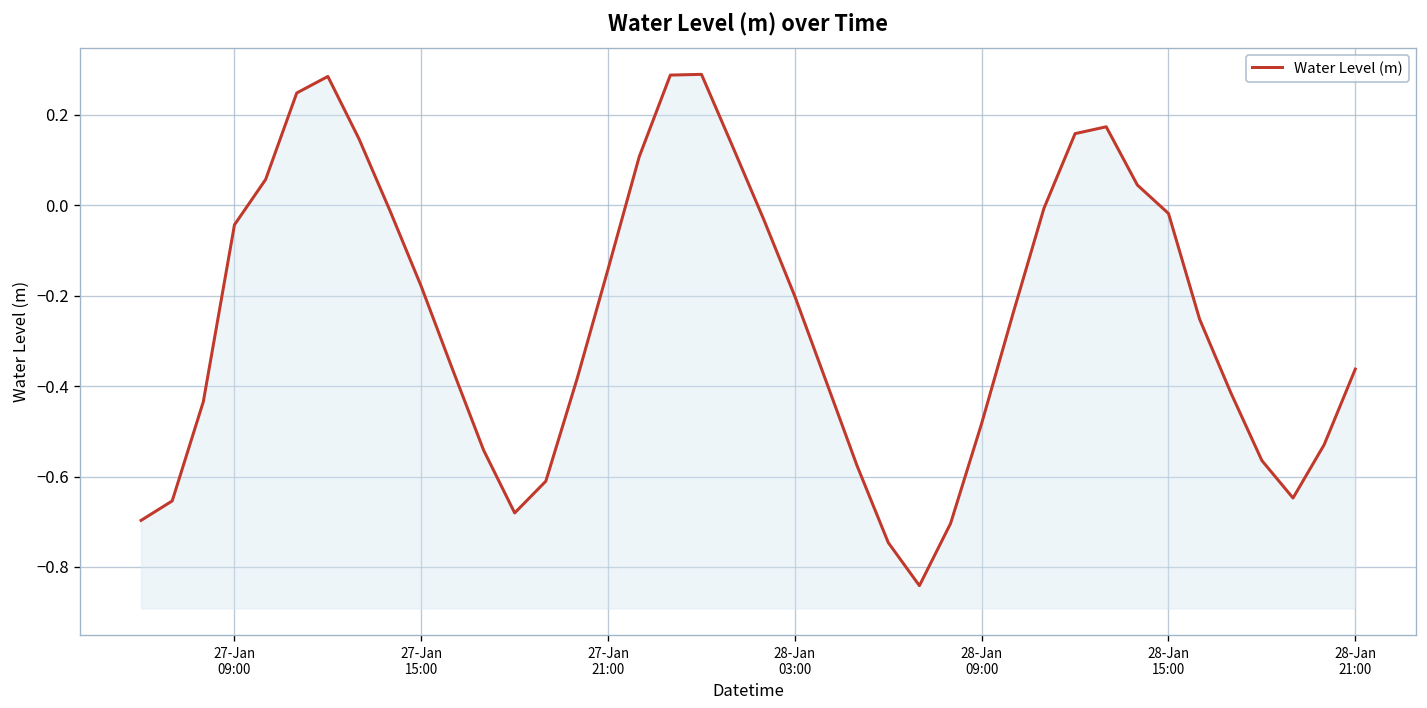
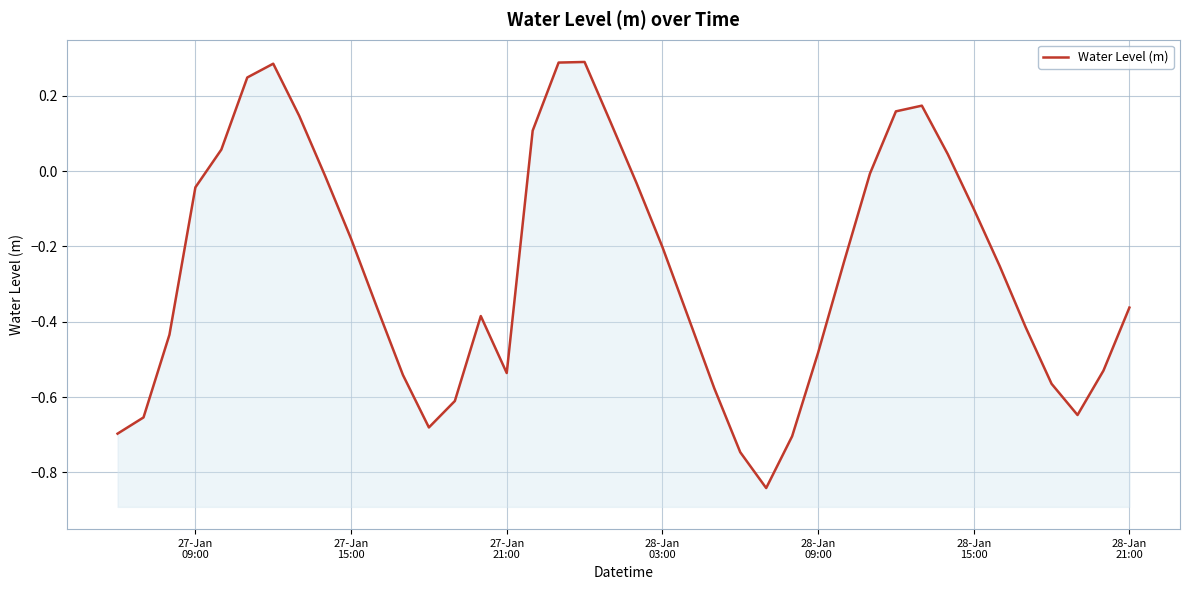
  {
    "27-Jan 09:00": -0.04,
    "27-Jan 15:00": -0.18,
-   "27-Jan 21:00": -0.14,
+   "27-Jan 21:00": -0.54,
    "28-Jan 03:00": -0.20,
    "28-Jan 09:00": -0.48,
-   "28-Jan 15:00": -0.02,
+   "28-Jan 15:00": -0.10,
    "28-Jan 21:00": -0.36
  }
